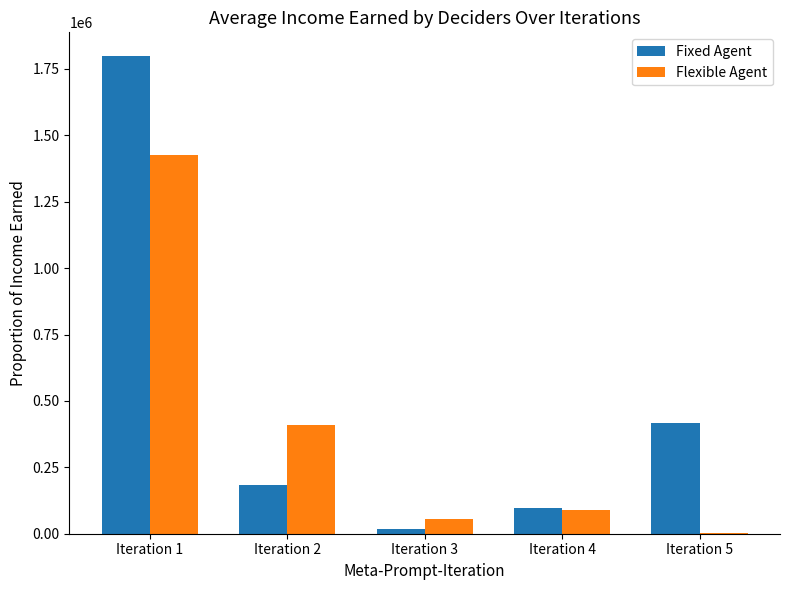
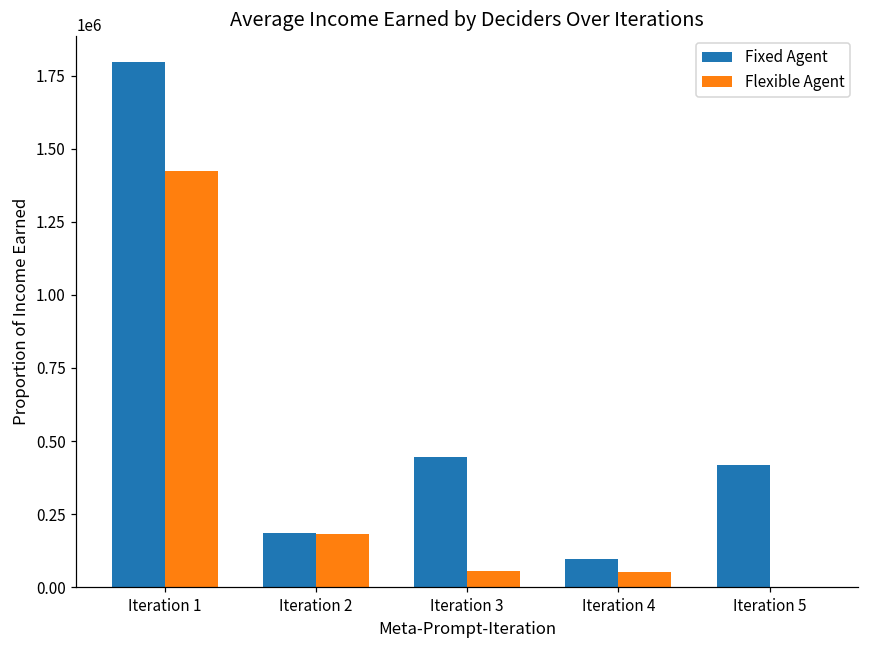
  {
    "Fixed Agent": {
      "Iteration 1": 1800000,
      "Iteration 2": 180000,
-     "Iteration 3": 20000,
+     "Iteration 3": 450000,
      "Iteration 4": 100000,
      "Iteration 5": 420000
    },
    "Flexible Agent": {
      "Iteration 1": 1420000,
-     "Iteration 2": 410000,
+     "Iteration 2": 180000,
      "Iteration 3": 50000,
-     "Iteration 4": 90000
+     "Iteration 4": 50000
    }
  }
